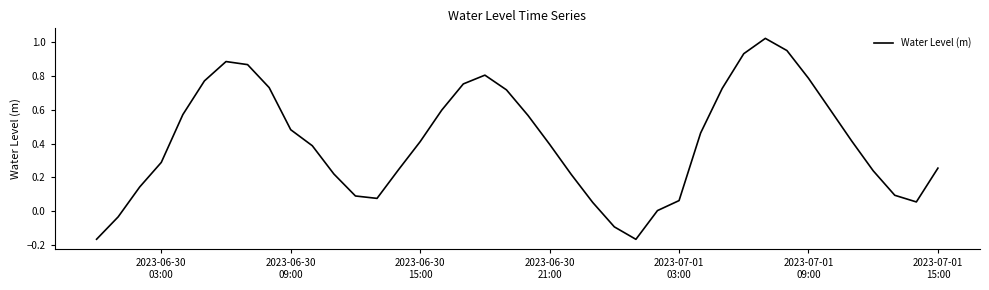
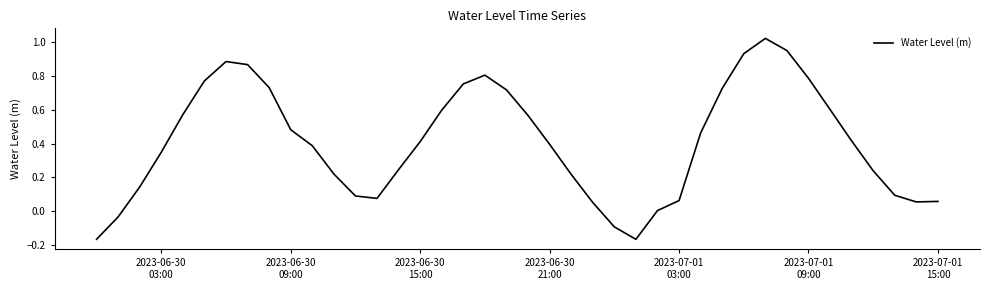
  {
-   "2023-06-30 03:00": 0.29,
+   "2023-06-30 03:00": 0.35,
    "2023-06-30 09:00": 0.48,
    "2023-06-30 15:00": 0.41,
    "2023-06-30 21:00": 0.40,
    "2023-07-01 03:00": 0.06,
    "2023-07-01 09:00": 0.79,
-   "2023-07-01 15:00": 0.25
+   "2023-07-01 15:00": 0.06
  }
